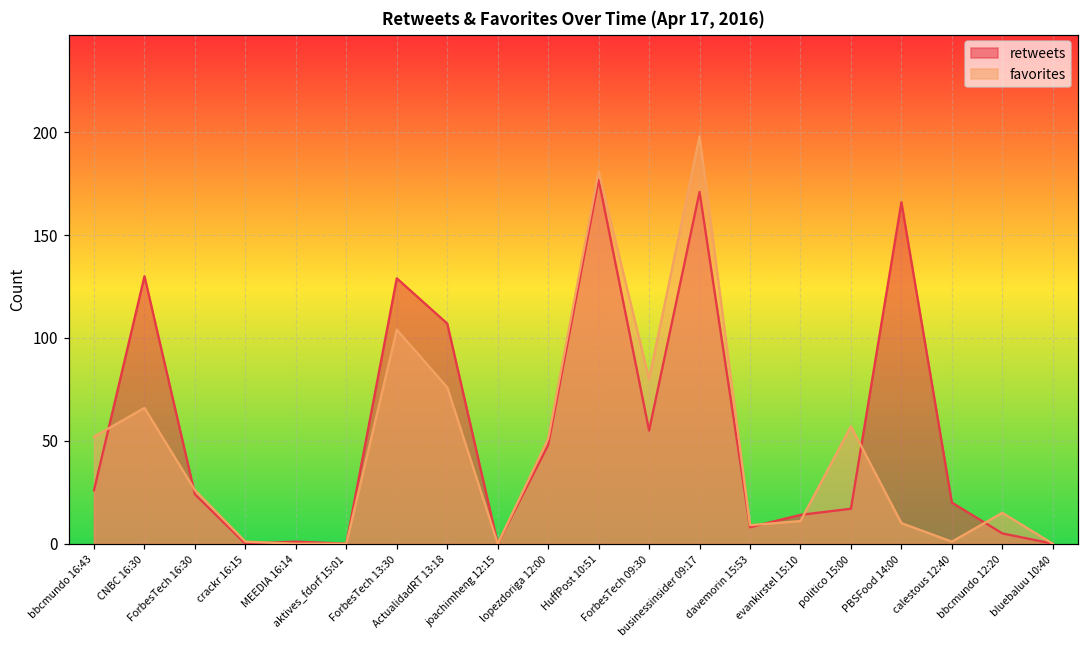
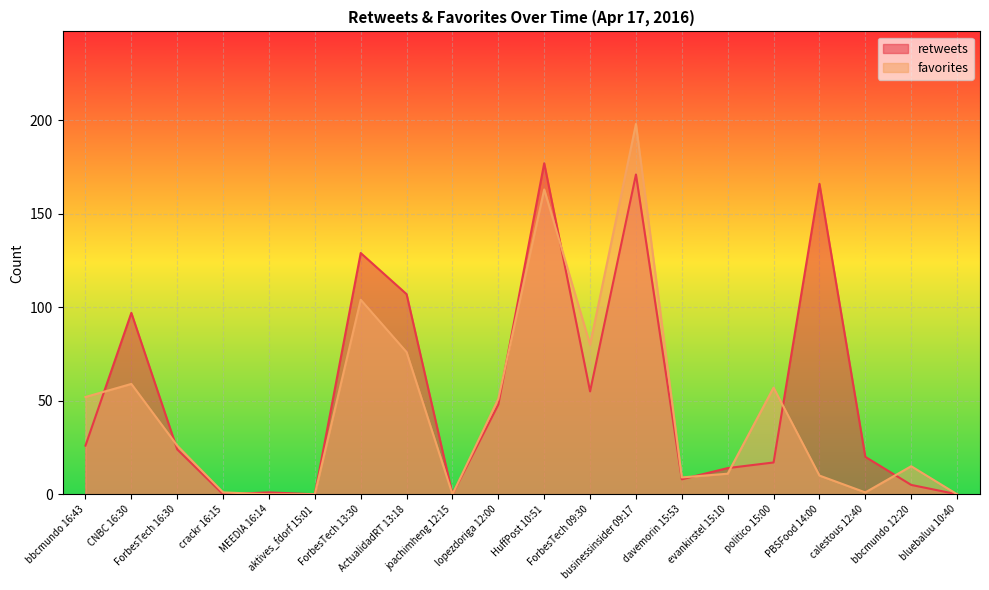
  {
    "retweets": {
      "bbcmundo 16:43": 26,
-     "CNBC 16:30": 130,
+     "CNBC 16:30": 97,
      "ForbesTech 16:30": 24,
      "ForbesTech 13:30": 129,
      "ActualidadRT 13:18": 107,
      "lopezdoriga 12:00": 48,
      "HuffPost 10:51": 177,
      "ForbesTech 09:30": 55,
      "businessinsider 09:17": 171,
      "evankirstel 15:10": 14,
      "politico 15:00": 17,
      "PBSFood 14:00": 166,
      "calestous 12:40": 20,
      "bbcmundo 12:20": 5
    },
    "favorites": {
      "bbcmundo 16:43": 52,
-     "CNBC 16:30": 66,
+     "CNBC 16:30": 59,
      "ForbesTech 16:30": 26,
      "ForbesTech 13:30": 104,
      "ActualidadRT 13:18": 76,
      "lopezdoriga 12:00": 51,
-     "HuffPost 10:51": 181,
+     "HuffPost 10:51": 163,
      "ForbesTech 09:30": 80,
      "businessinsider 09:17": 198,
      "evankirstel 15:10": 11,
      "politico 15:00": 57,
      "PBSFood 14:00": 10,
      "calestous 12:40": 1,
      "bbcmundo 12:20": 15
    }
  }
